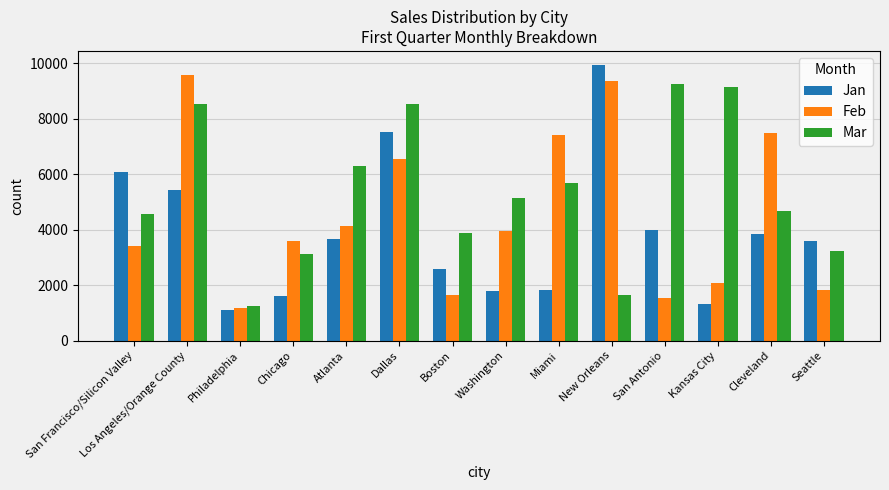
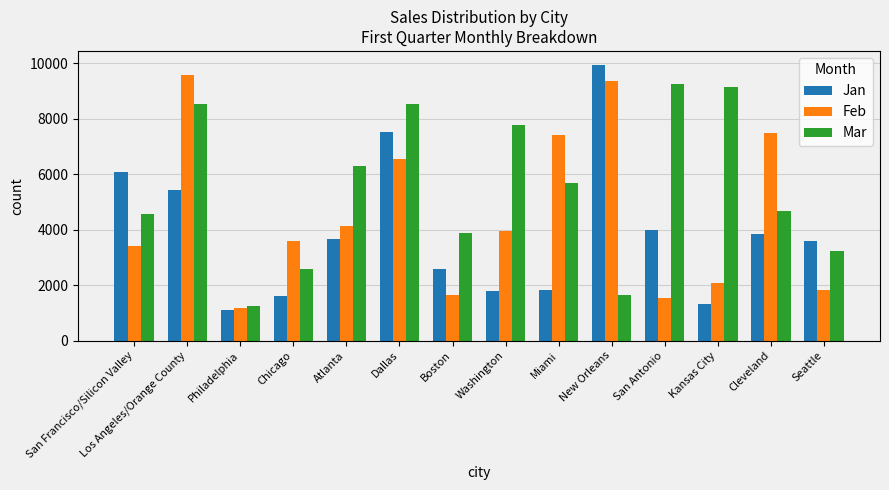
  {
    "Jan": {
      "San Francisco/Silicon Valley": 6100,
      "Los Angeles/Orange County": 5400,
      "Philadelphia": 1100,
      "Chicago": 1600,
      "Atlanta": 3700,
      "Dallas": 7500,
      "Boston": 2600,
      "Washington": 1800,
      "Miami": 1800,
      "New Orleans": 10000,
      "San Antonio": 4000,
      "Kansas City": 1300,
      "Cleveland": 3900,
      "Seattle": 3600
    },
    "Feb": {
      "San Francisco/Silicon Valley": 3400,
      "Los Angeles/Orange County": 9600,
      "Philadelphia": 1200,
      "Chicago": 3600,
      "Atlanta": 4100,
      "Dallas": 6500,
      "Boston": 1600,
      "Washington": 4000,
      "Miami": 7400,
      "New Orleans": 9400,
      "San Antonio": 1500,
      "Kansas City": 2100,
      "Cleveland": 7500,
      "Seattle": 1800
    },
    "Mar": {
      "San Francisco/Silicon Valley": 4600,
      "Los Angeles/Orange County": 8500,
      "Philadelphia": 1300,
-     "Chicago": 3100,
+     "Chicago": 2600,
      "Atlanta": 6300,
      "Dallas": 8500,
      "Boston": 3900,
-     "Washington": 5100,
+     "Washington": 7800,
      "Miami": 5700,
      "New Orleans": 1600,
      "San Antonio": 9300,
      "Kansas City": 9200,
      "Cleveland": 4700,
      "Seattle": 3200
    }
  }
